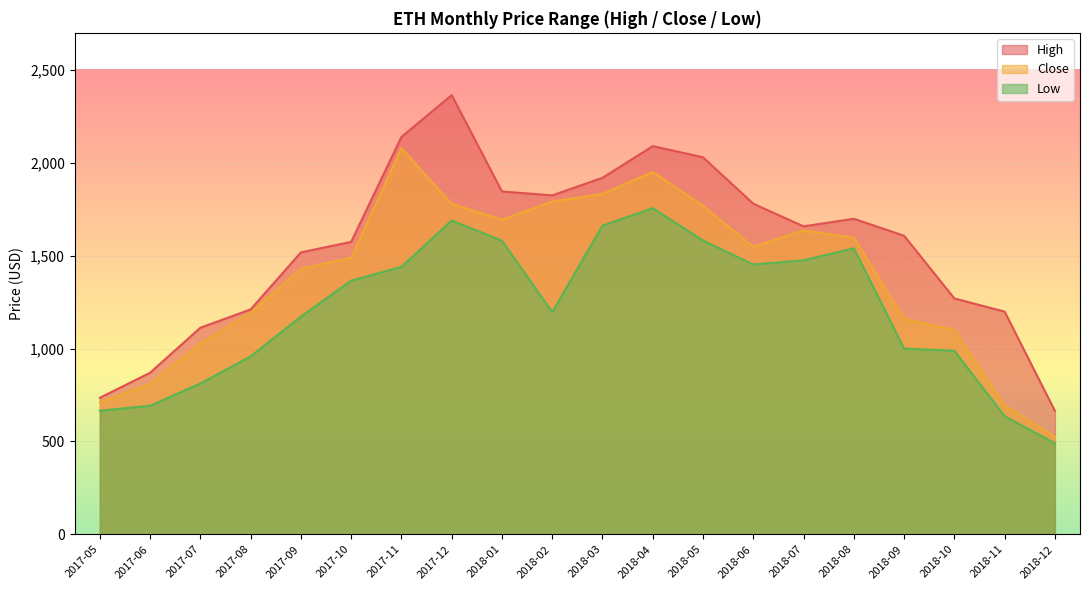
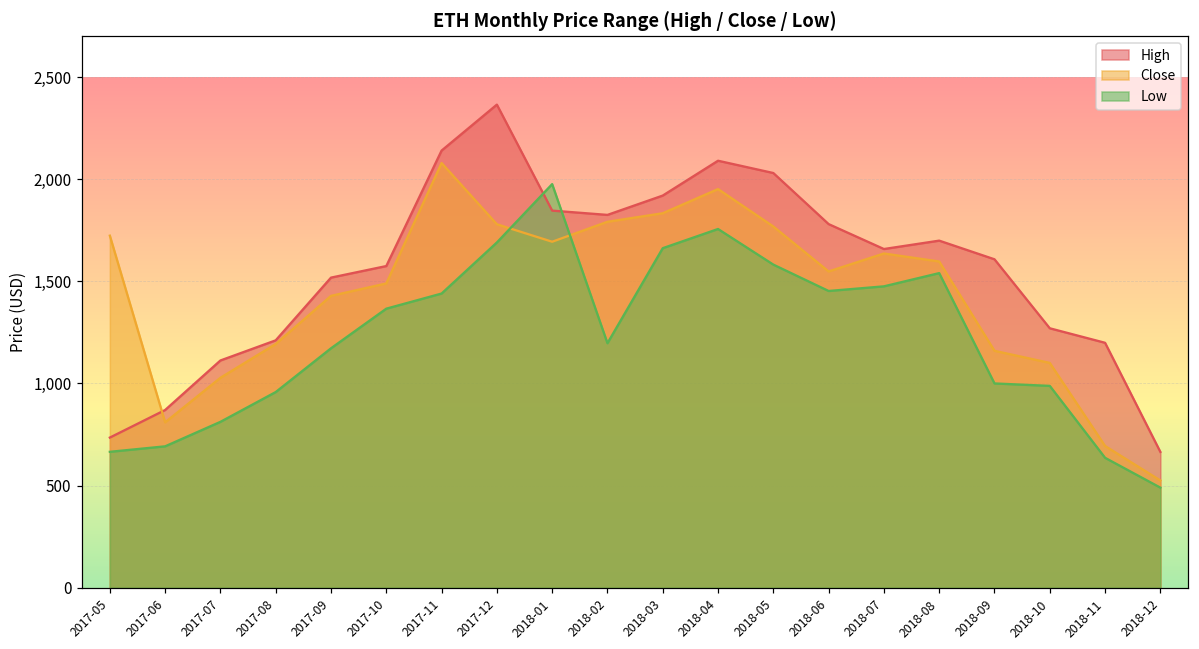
  {
    "High": {
      "2017-05": "740",
      "2017-06": "870",
      "2017-07": "1,110",
      "2017-08": "1,210",
      "2017-09": "1,520",
      "2017-10": "1,570",
      "2017-11": "2,140",
      "2017-12": "2,360",
      "2018-01": "1,850",
      "2018-02": "1,830",
      "2018-03": "1,920",
      "2018-04": "2,090",
      "2018-05": "2,030",
      "2018-06": "1,780",
      "2018-07": "1,660",
      "2018-08": "1,700",
      "2018-09": "1,610",
      "2018-10": "1,270",
      "2018-11": "1,200",
      "2018-12": "660"
    },
    "Close": {
-     "2017-05": "710",
+     "2017-05": "1,720",
      "2017-06": "810",
      "2017-07": "1,030",
      "2017-08": "1,190",
      "2017-09": "1,430",
      "2017-10": "1,490",
      "2017-11": "2,080",
      "2017-12": "1,780",
      "2018-01": "1,690",
      "2018-02": "1,790",
      "2018-03": "1,830",
      "2018-04": "1,950",
      "2018-05": "1,770",
      "2018-06": "1,550",
      "2018-07": "1,640",
      "2018-08": "1,600",
      "2018-09": "1,160",
      "2018-10": "1,100",
      "2018-11": "690",
      "2018-12": "530"
    },
    "Low": {
      "2017-05": "670",
      "2017-06": "690",
      "2017-07": "810",
      "2017-08": "960",
      "2017-09": "1,170",
      "2017-10": "1,370",
      "2017-11": "1,440",
      "2017-12": "1,690",
-     "2018-01": "1,580",
+     "2018-01": "1,980",
      "2018-02": "1,200",
      "2018-03": "1,660",
      "2018-04": "1,760",
      "2018-05": "1,580",
      "2018-06": "1,450",
      "2018-07": "1,480",
      "2018-08": "1,540",
      "2018-09": "1,000",
      "2018-10": "990",
      "2018-11": "640",
      "2018-12": "490"
    }
  }
